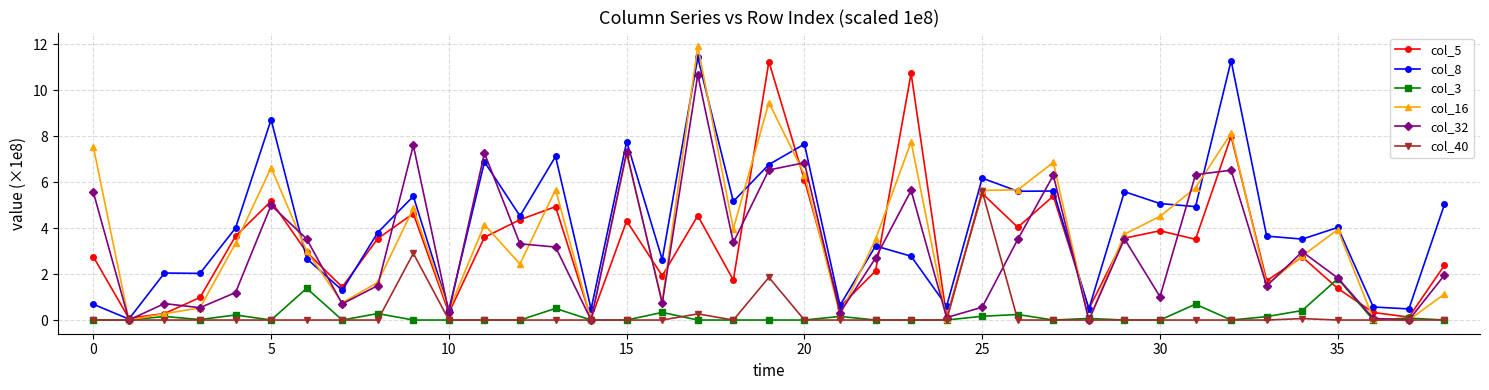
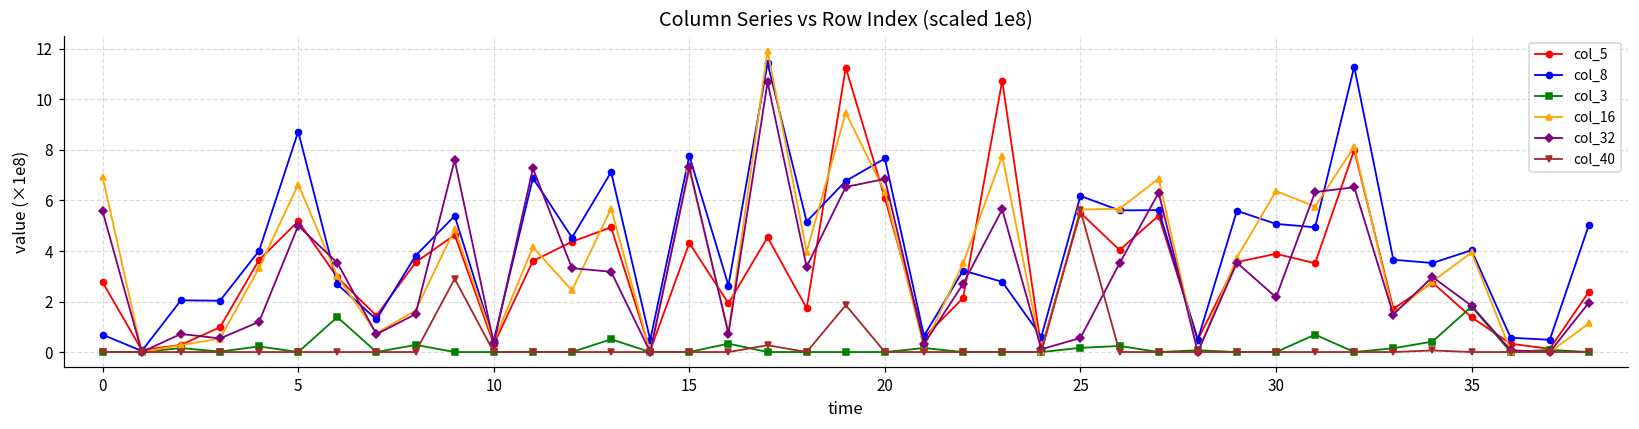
  {
    "col_5": {
      "0": 2.8,
      "5": 5.2,
      "15": 4.3,
      "20": 6.1,
      "30": 3.9,
      "35": 1.4
    },
    "col_8": {
      "0": 0.7,
      "5": 8.7,
      "15": 7.8,
      "20": 7.7,
      "25": 6.2,
      "30": 5.1
    },
    "col_3": {
      "25": 0.2
    },
    "col_16": {
-     "0": 7.5,
+     "0": 6.9,
      "5": 6.6,
      "20": 6.3,
-     "30": 4.5
+     "30": 6.4
    },
    "col_32": {
      "0": 5.6,
      "5": 5.0,
      "20": 6.9,
      "25": 0.6,
-     "30": 1.0
+     "30": 2.2
    },
    "col_40": {
      "35": 0.0
    }
  }
